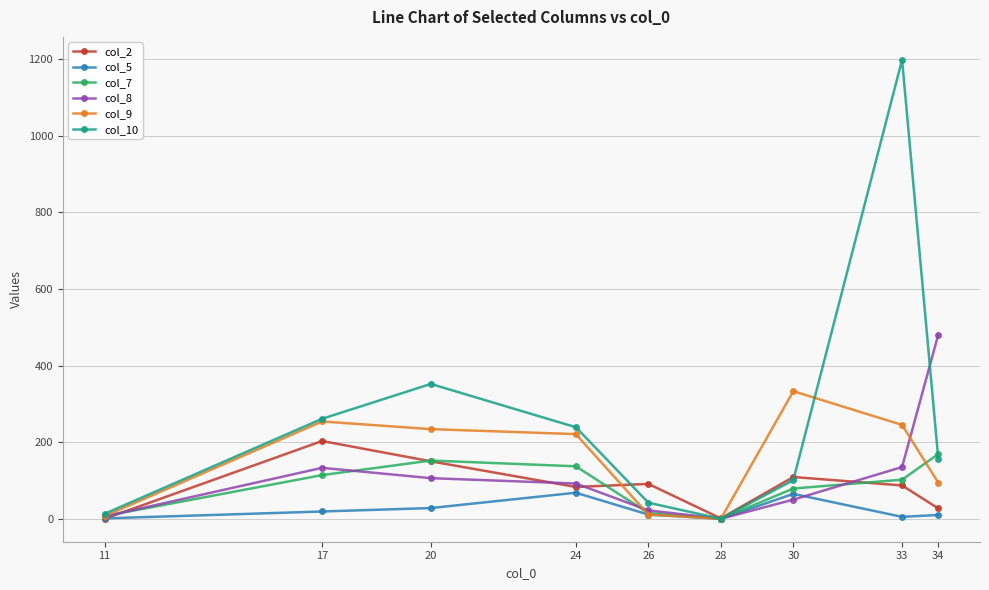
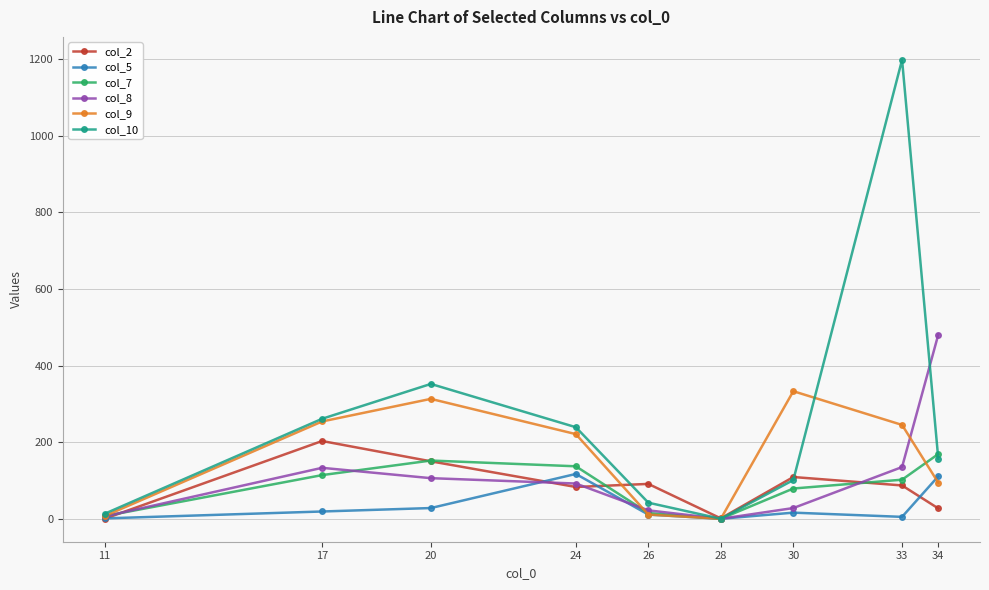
  {
    "col_2": {
      "17": 200,
      "24": 80,
      "26": 90,
      "30": 110,
      "33": 90,
      "34": 30
    },
    "col_5": {
      "17": 20,
      "20": 30,
-     "24": 70,
-     "30": 70,
+     "24": 120,
+     "30": 20,
      "33": 10,
-     "34": 10
+     "34": 110
    },
    "col_8": {
      "17": 130,
      "20": 110,
      "24": 90,
      "26": 20,
-     "30": 50,
+     "30": 30,
      "33": 140,
      "34": 480
    },
    "col_9": {
      "17": 250,
-     "20": 230,
+     "20": 310,
      "24": 220,
      "30": 330,
      "33": 250,
      "34": 90
    }
  }
